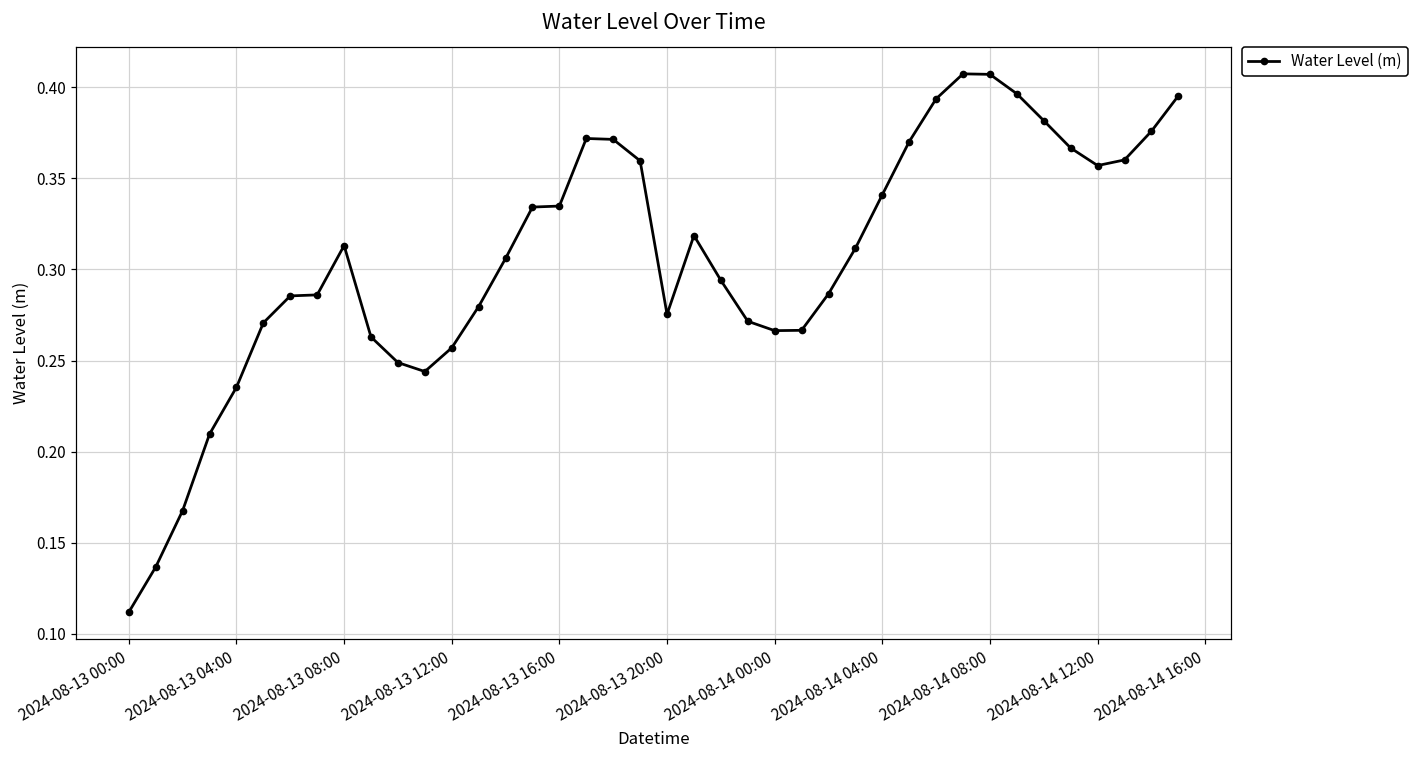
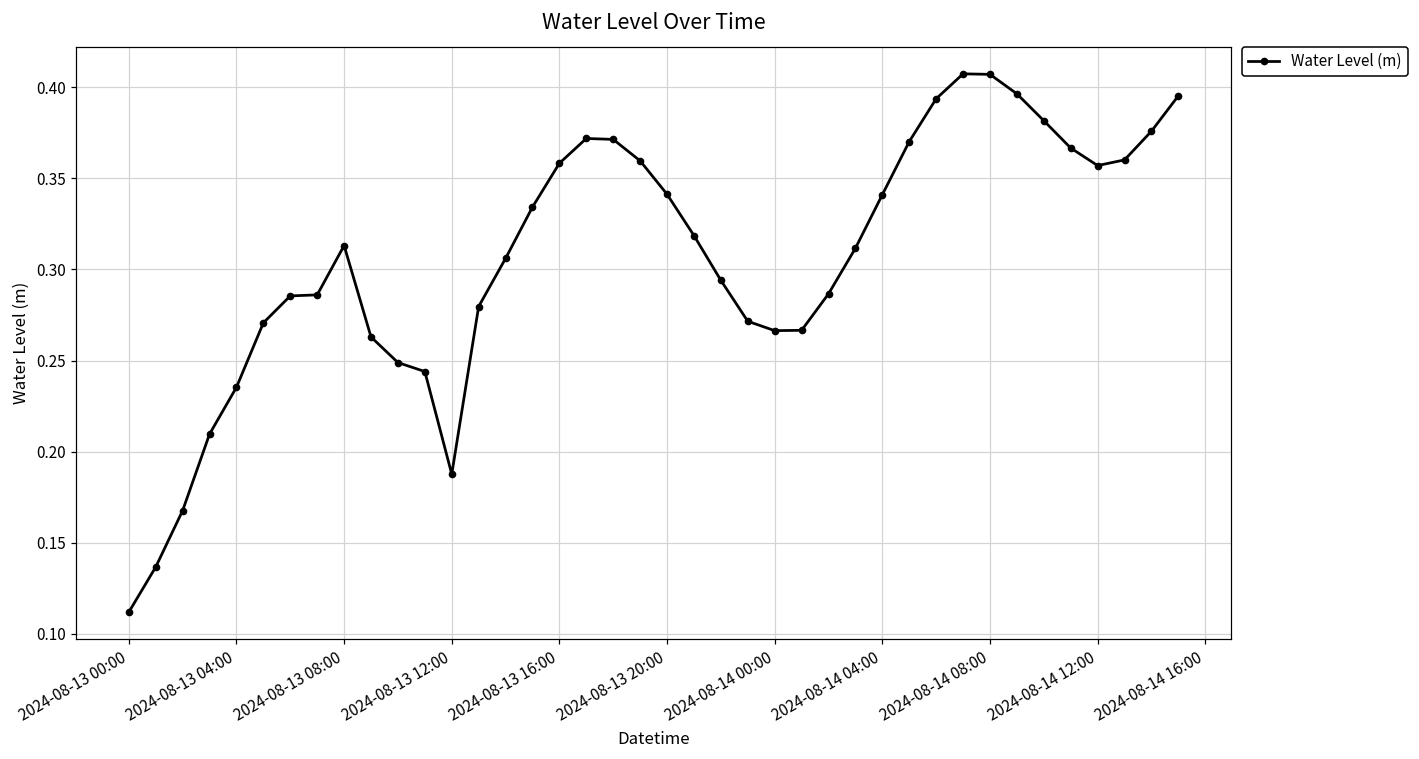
  {
    "2024-08-13 00:00": 0.112,
    "2024-08-13 04:00": 0.235,
    "2024-08-13 08:00": 0.313,
-   "2024-08-13 12:00": 0.257,
-   "2024-08-13 16:00": 0.335,
-   "2024-08-13 20:00": 0.275,
+   "2024-08-13 12:00": 0.188,
+   "2024-08-13 16:00": 0.358,
+   "2024-08-13 20:00": 0.341,
    "2024-08-14 00:00": 0.266,
    "2024-08-14 04:00": 0.341,
    "2024-08-14 08:00": 0.407,
    "2024-08-14 12:00": 0.357
  }
